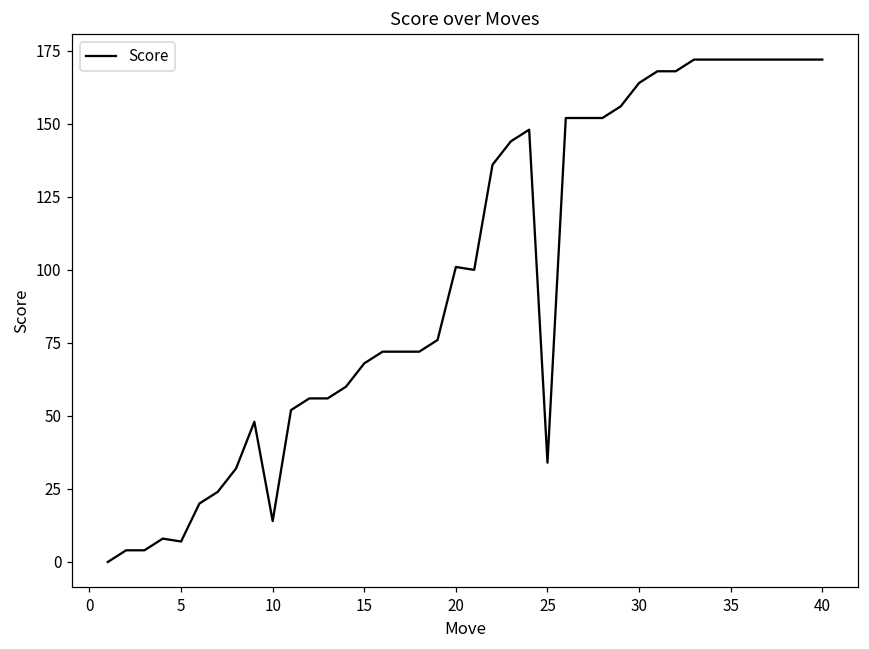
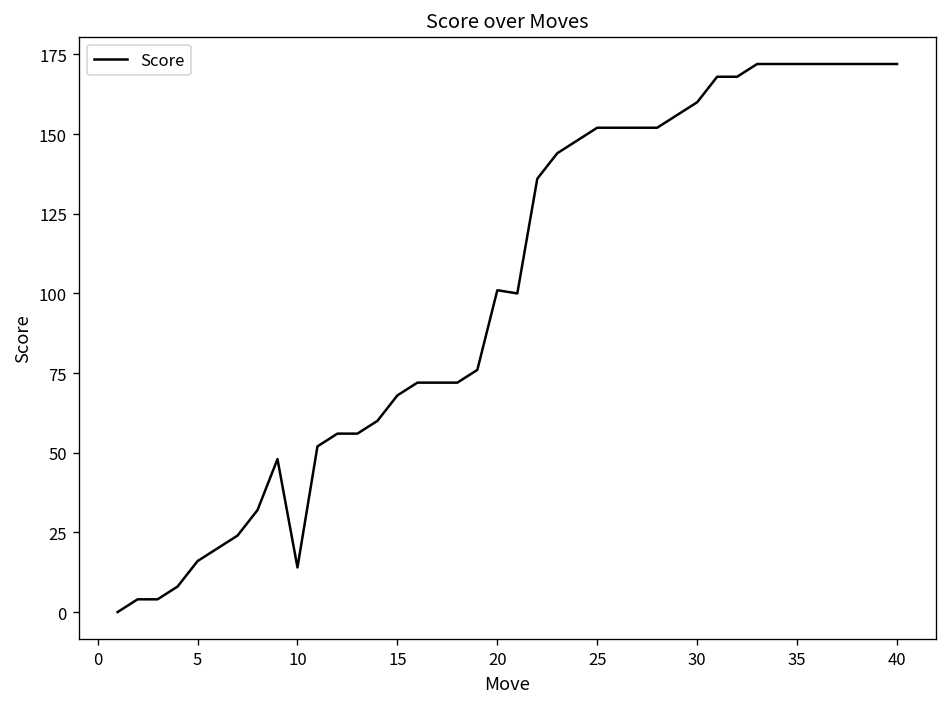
  {
-   "5": 7,
+   "5": 16,
    "10": 14,
    "15": 68,
    "20": 101,
-   "25": 34,
-   "30": 164,
+   "25": 152,
+   "30": 160,
    "35": 172,
    "40": 172
  }
